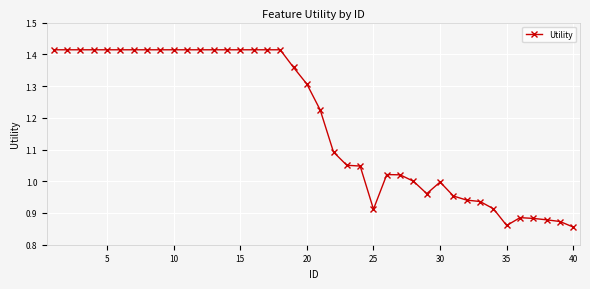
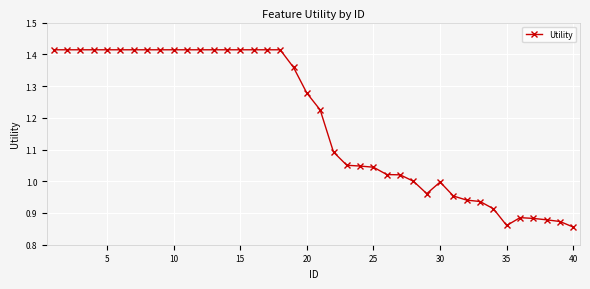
  {
    "5": 1.41,
    "10": 1.41,
    "15": 1.41,
-   "20": 1.31,
-   "25": 0.91,
+   "20": 1.28,
+   "25": 1.04,
    "30": 1.00,
    "35": 0.86,
    "40": 0.86
  }
